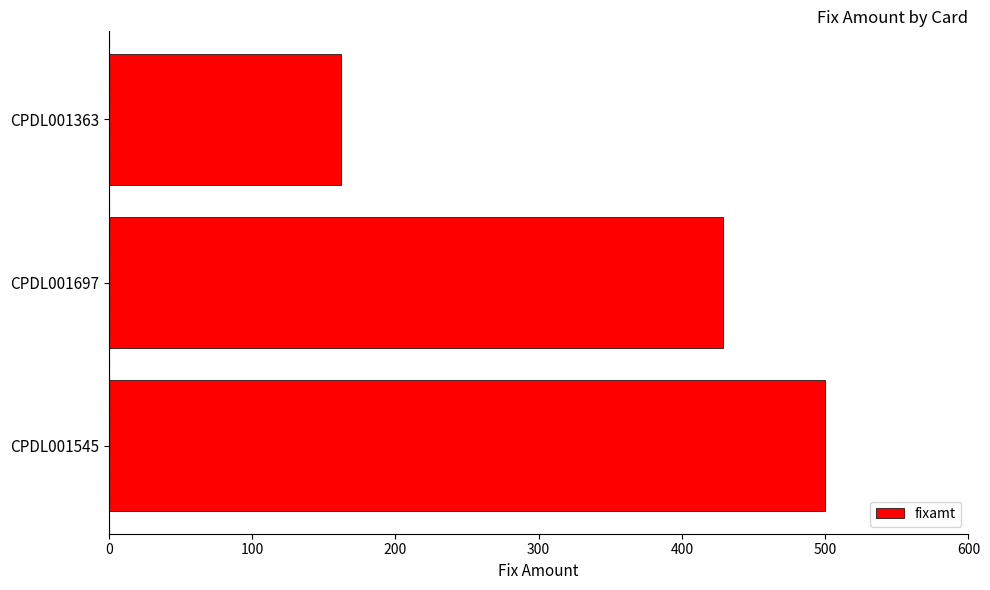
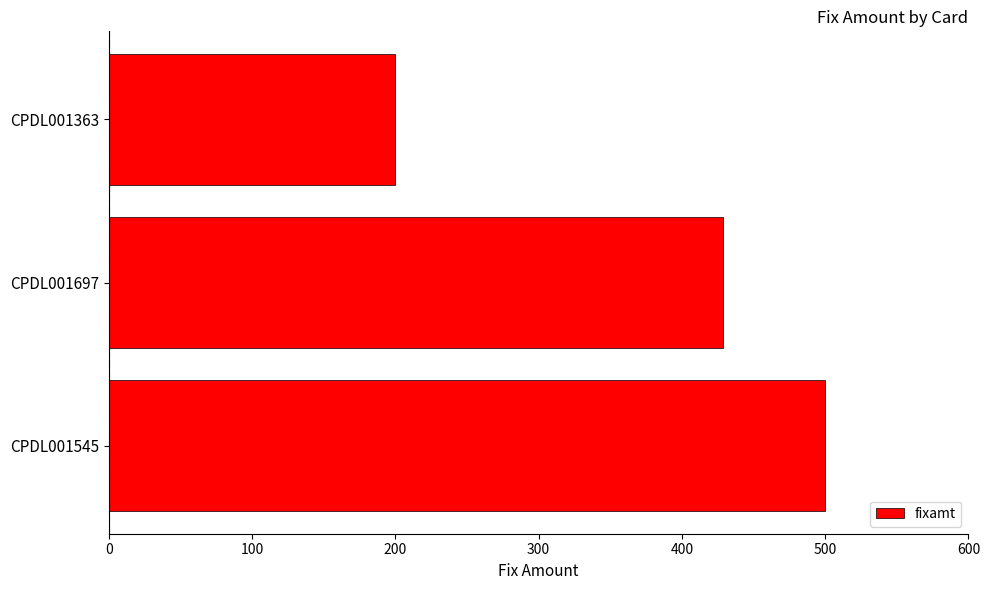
  {
-   "CPDL001363": 162,
+   "CPDL001363": 200,
    "CPDL001697": 429,
    "CPDL001545": 500
  }
